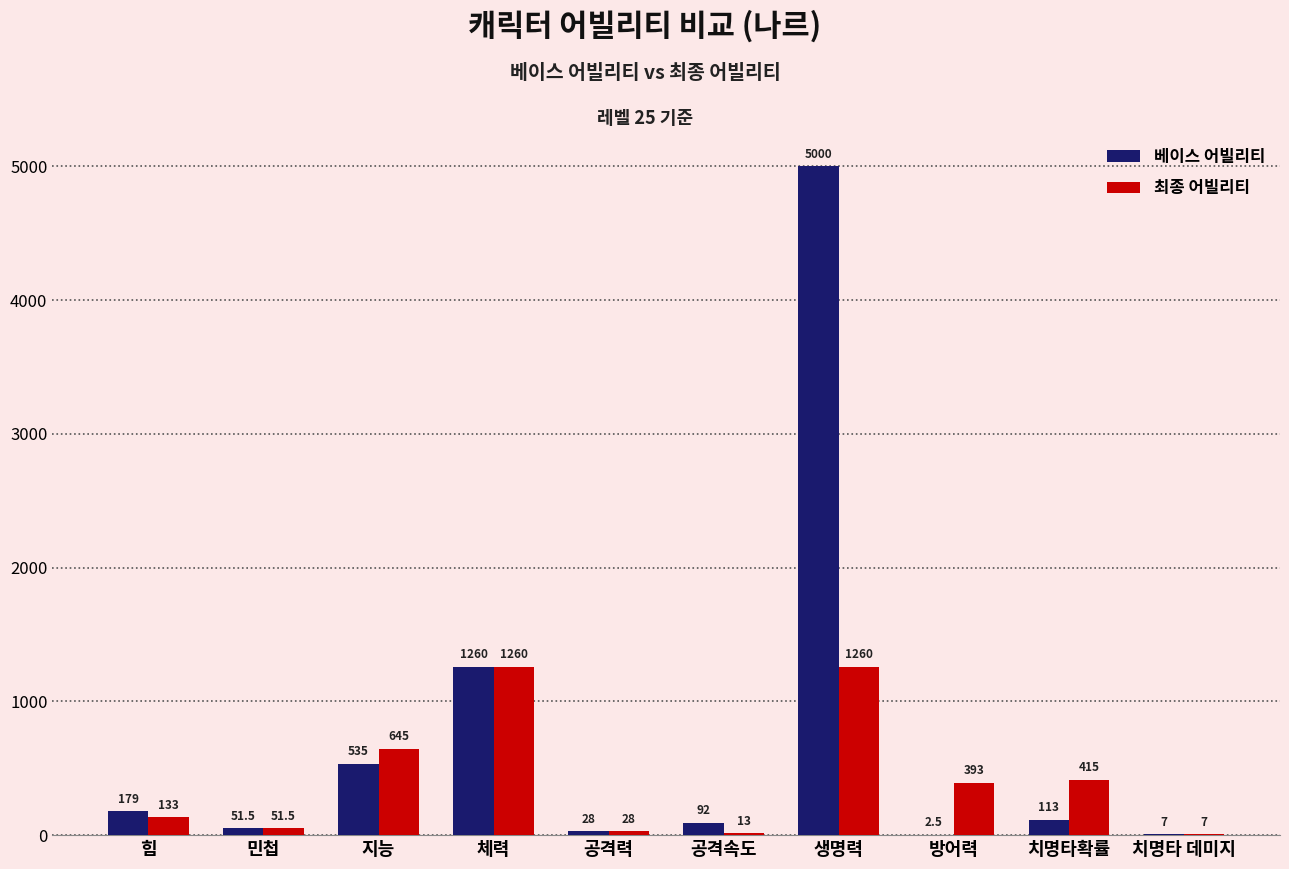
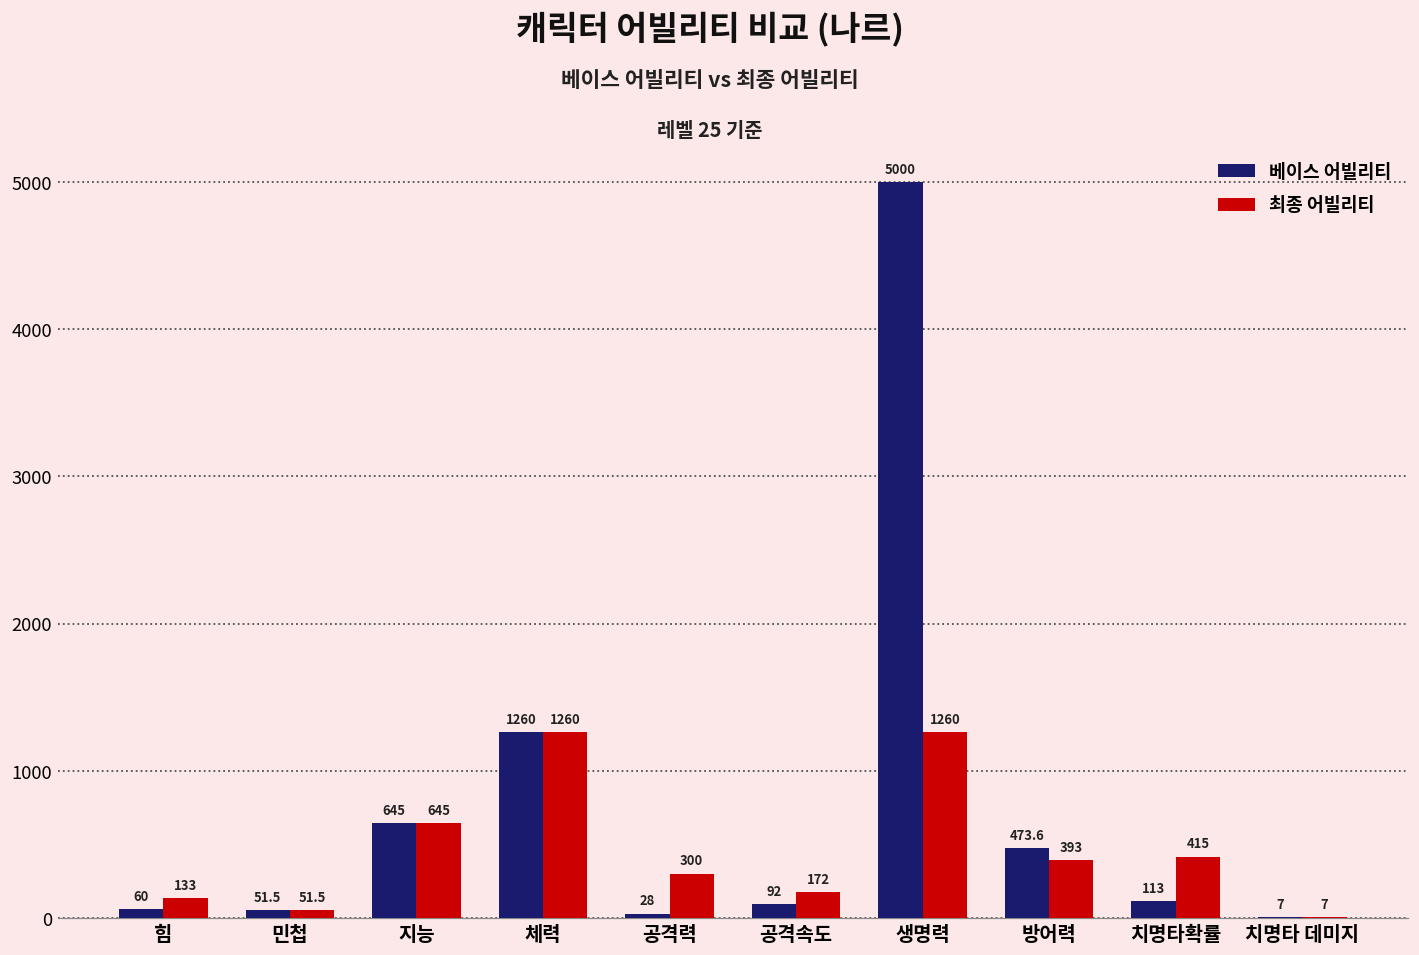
  {
    "베이스 어빌리티": {
-     "힘": 179,
+     "힘": 60,
      "민첩": 51.5,
-     "지능": 535,
+     "지능": 645,
      "체력": 1260,
      "공격력": 28,
      "공격속도": 92,
      "생명력": 5000,
-     "방어력": 2.5,
+     "방어력": 473.6,
      "치명타확률": 113,
      "치명타 데미지": 7
    },
    "최종 어빌리티": {
      "힘": 133,
      "민첩": 51.5,
      "지능": 645,
      "체력": 1260,
-     "공격력": 28,
-     "공격속도": 13,
+     "공격력": 300,
+     "공격속도": 172,
      "생명력": 1260,
      "방어력": 393,
      "치명타확률": 415,
      "치명타 데미지": 7
    }
  }
